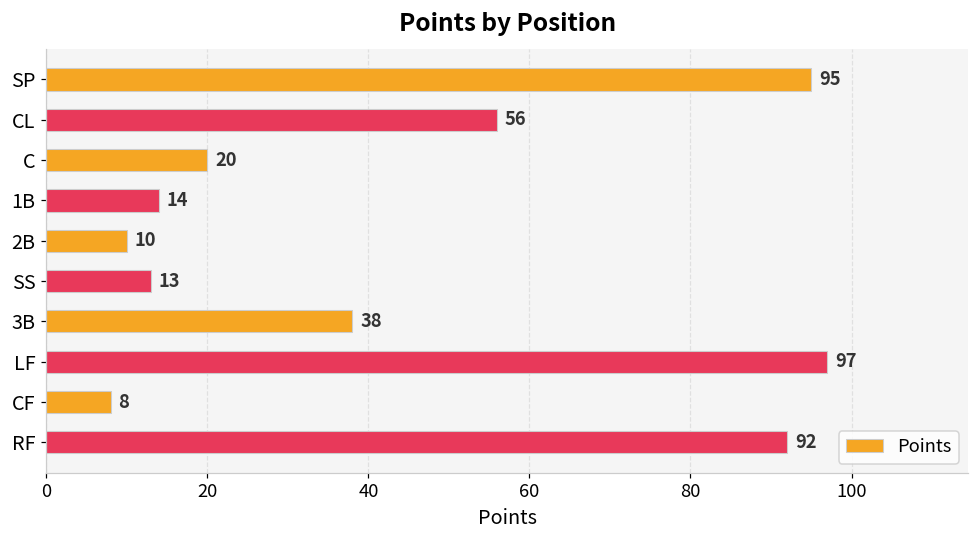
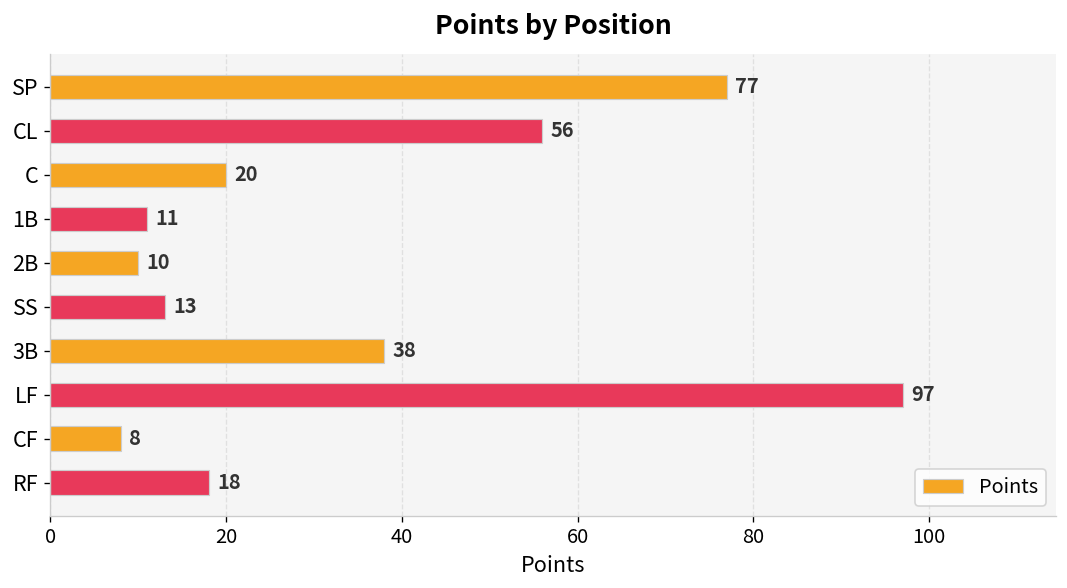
  {
-   "SP": 95,
+   "SP": 77,
    "CL": 56,
    "C": 20,
-   "1B": 14,
+   "1B": 11,
    "2B": 10,
    "SS": 13,
    "3B": 38,
    "LF": 97,
    "CF": 8,
-   "RF": 92
+   "RF": 18
  }
